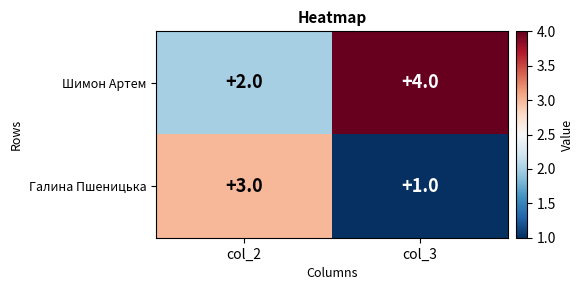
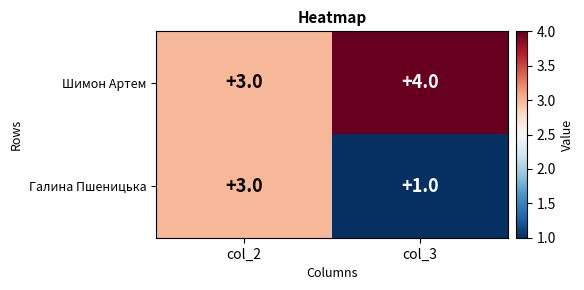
  {
    "Шимон Артем": {
-     "col_2": "+2.0",
+     "col_2": "+3.0",
      "col_3": "+4.0"
    },
    "Галина Пшеницька": {
      "col_2": "+3.0",
      "col_3": "+1.0"
    }
  }
